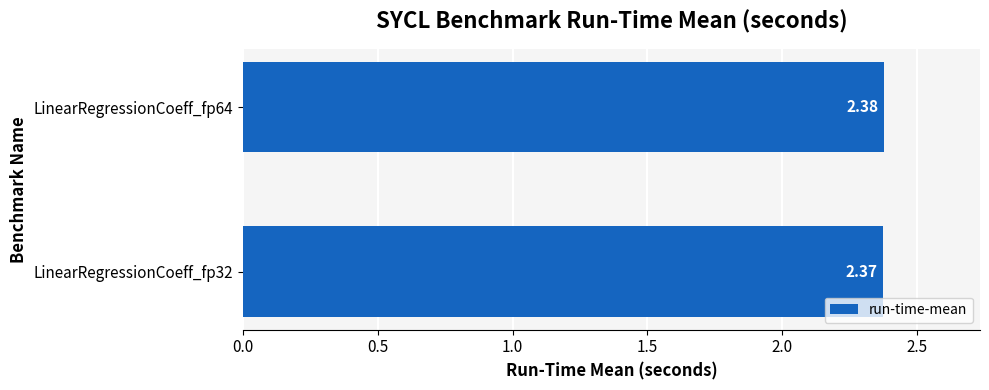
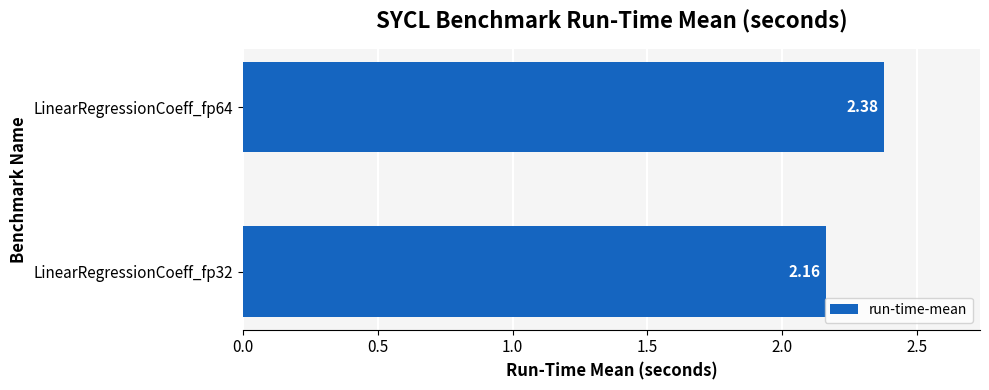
  {
    "LinearRegressionCoeff_fp64": 2.38,
-   "LinearRegressionCoeff_fp32": 2.37
+   "LinearRegressionCoeff_fp32": 2.16
  }
